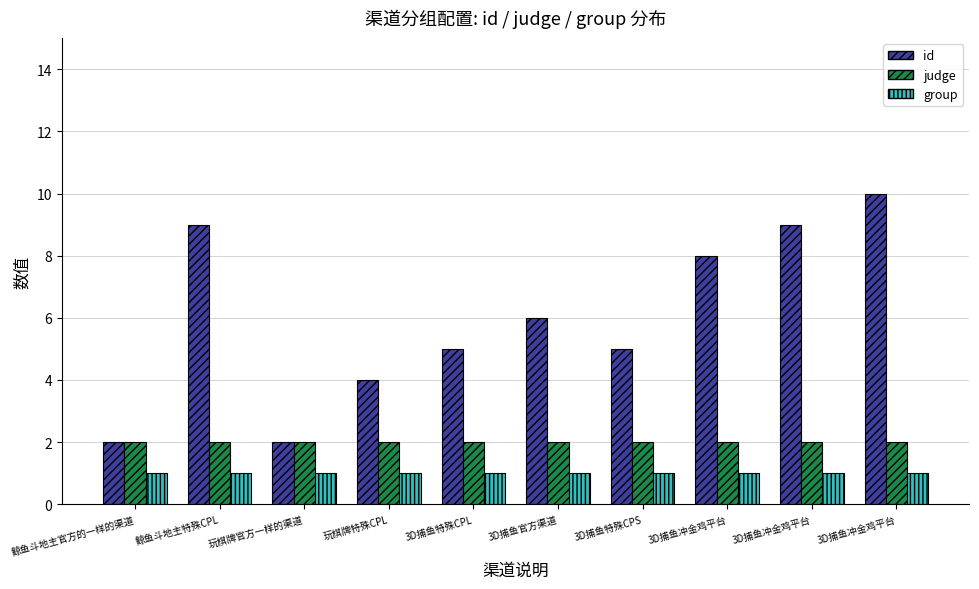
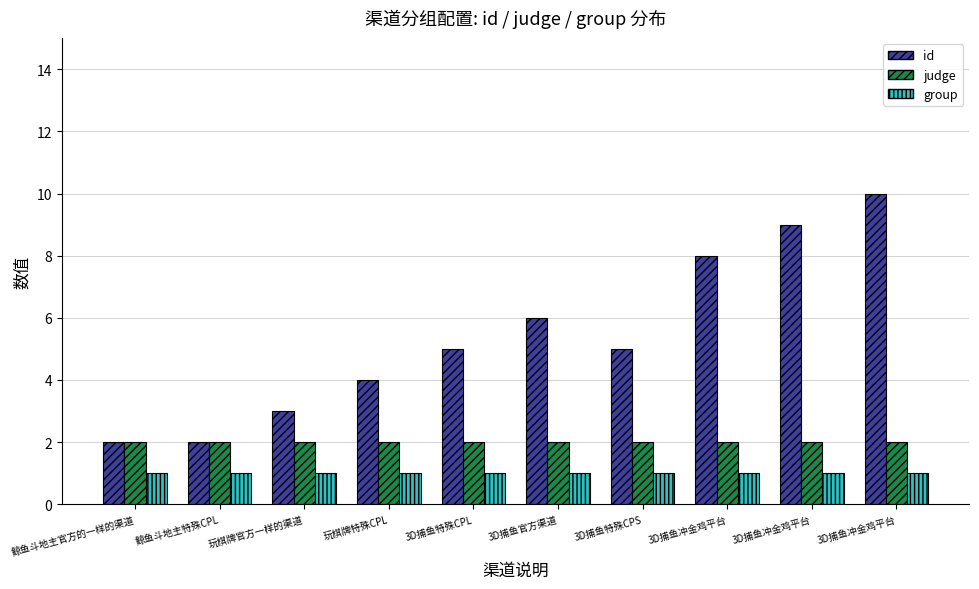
  {
    "id": {
      "鲸鱼斗地主官方的一样的渠道": 2,
-     "鲸鱼斗地主特殊CPL": 9,
-     "玩棋牌官方一样的渠道": 2,
+     "鲸鱼斗地主特殊CPL": 2,
+     "玩棋牌官方一样的渠道": 3,
      "玩棋牌特殊CPL": 4,
      "3D捕鱼特殊CPL": 5,
      "3D捕鱼官方渠道": 6,
      "3D捕鱼特殊CPS": 5
    },
    "judge": {
      "鲸鱼斗地主官方的一样的渠道": 2,
      "鲸鱼斗地主特殊CPL": 2,
      "玩棋牌官方一样的渠道": 2,
      "玩棋牌特殊CPL": 2,
      "3D捕鱼特殊CPL": 2,
      "3D捕鱼官方渠道": 2,
      "3D捕鱼特殊CPS": 2
    },
    "group": {
      "鲸鱼斗地主官方的一样的渠道": 1,
      "鲸鱼斗地主特殊CPL": 1,
      "玩棋牌官方一样的渠道": 1,
      "玩棋牌特殊CPL": 1,
      "3D捕鱼特殊CPL": 1,
      "3D捕鱼官方渠道": 1,
      "3D捕鱼特殊CPS": 1
    }
  }
